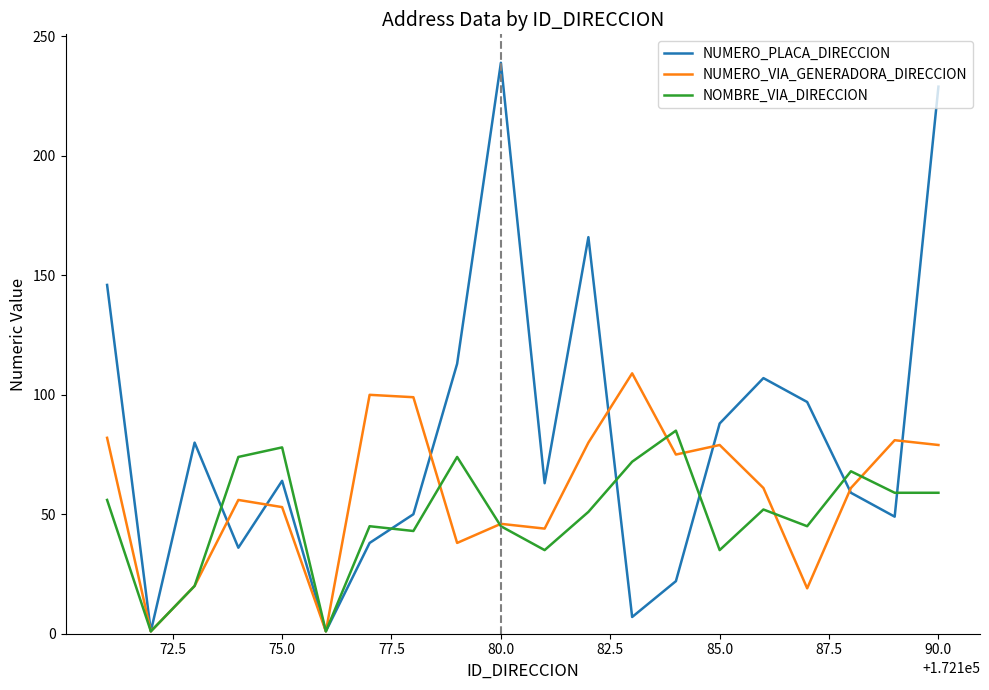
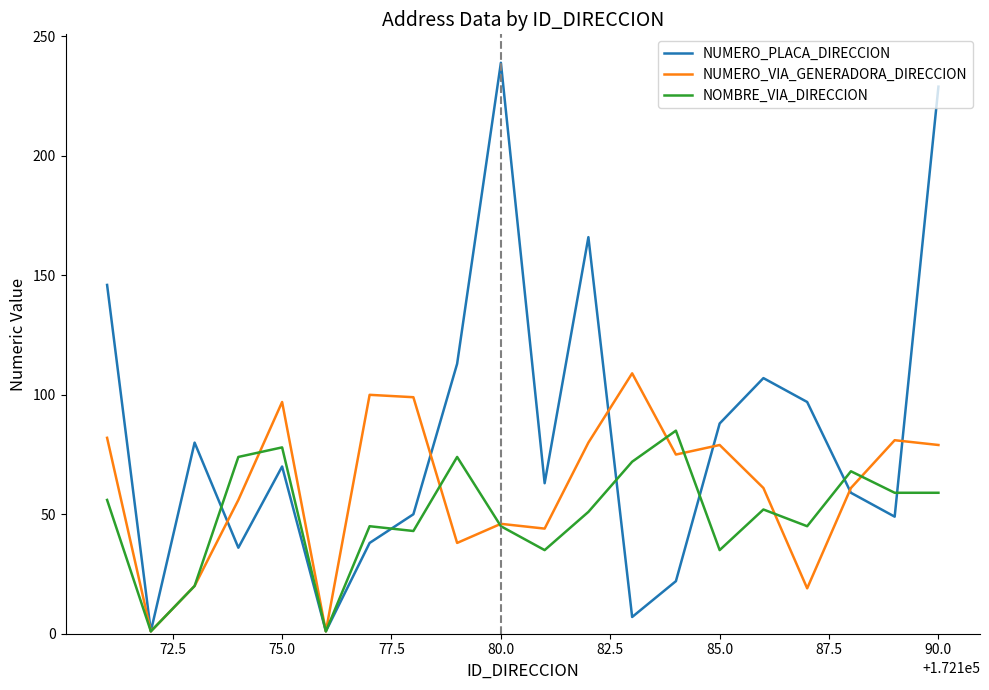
  {
    "NUMERO_PLACA_DIRECCION": {
-     "75.0": 64,
+     "75.0": 70,
      "80.0": 239,
      "85.0": 88
    },
    "NUMERO_VIA_GENERADORA_DIRECCION": {
-     "75.0": 53,
+     "75.0": 97,
      "85.0": 79,
      "90.0": 79
    },
    "NOMBRE_VIA_DIRECCION": {
      "75.0": 78,
      "85.0": 35,
      "90.0": 59
    }
  }
